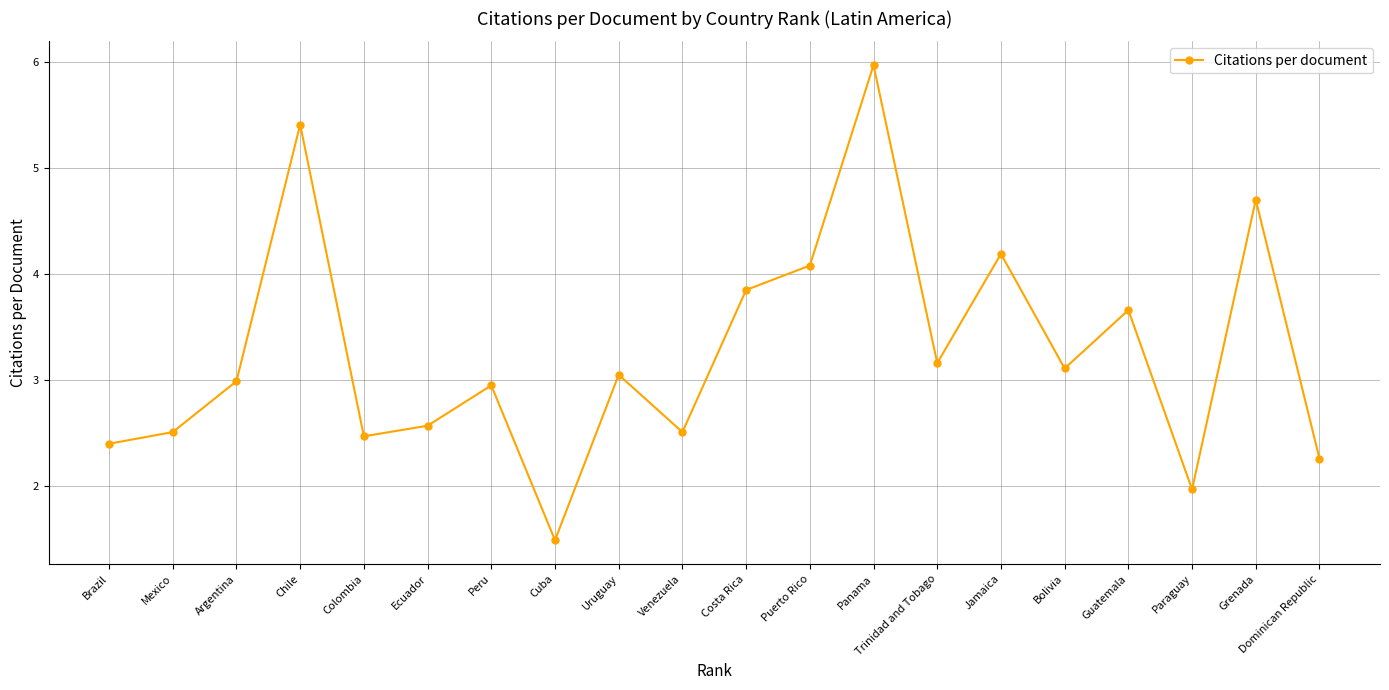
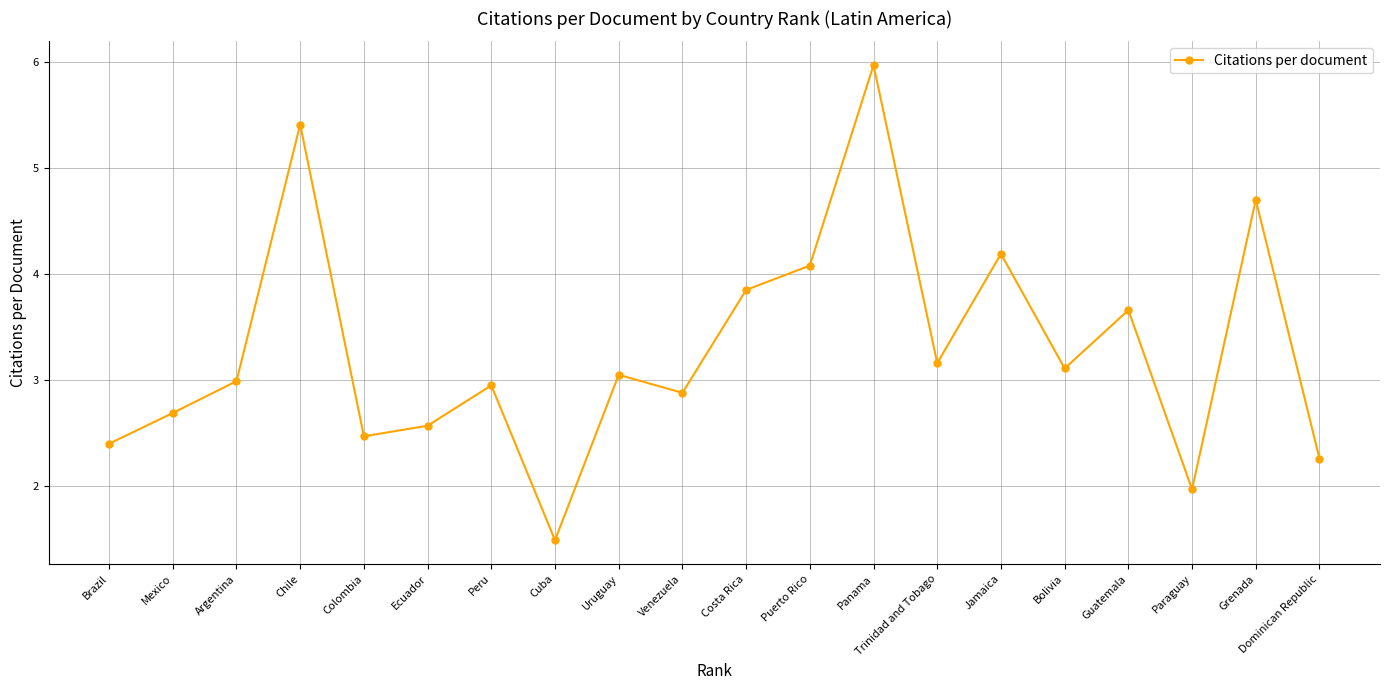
  {
    "Brazil": 2.40,
-   "Mexico": 2.51,
+   "Mexico": 2.69,
    "Argentina": 2.99,
    "Chile": 5.41,
    "Colombia": 2.47,
    "Ecuador": 2.57,
    "Peru": 2.95,
    "Cuba": 1.49,
    "Uruguay": 3.05,
-   "Venezuela": 2.51,
+   "Venezuela": 2.88,
    "Costa Rica": 3.85,
    "Puerto Rico": 4.08,
    "Panama": 5.97,
    "Trinidad and Tobago": 3.16,
    "Jamaica": 4.19,
    "Bolivia": 3.11,
    "Guatemala": 3.66,
    "Paraguay": 1.97,
    "Grenada": 4.70,
    "Dominican Republic": 2.26
  }
